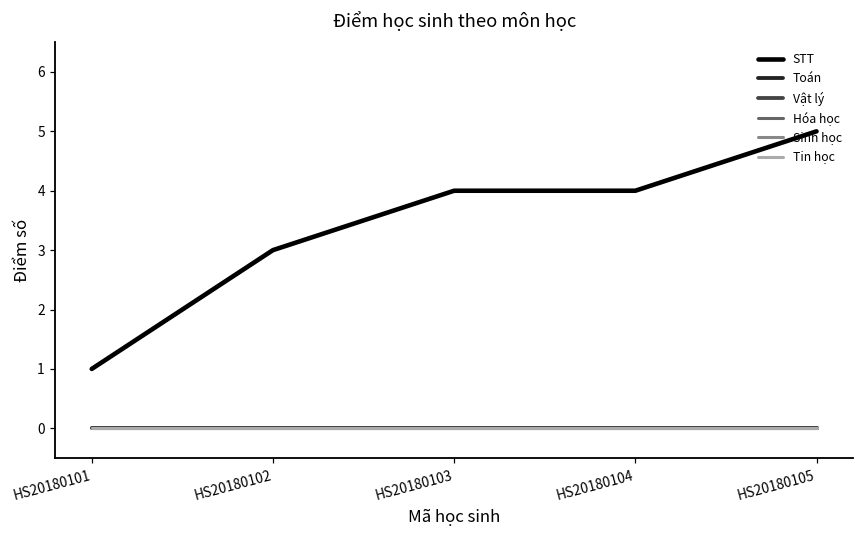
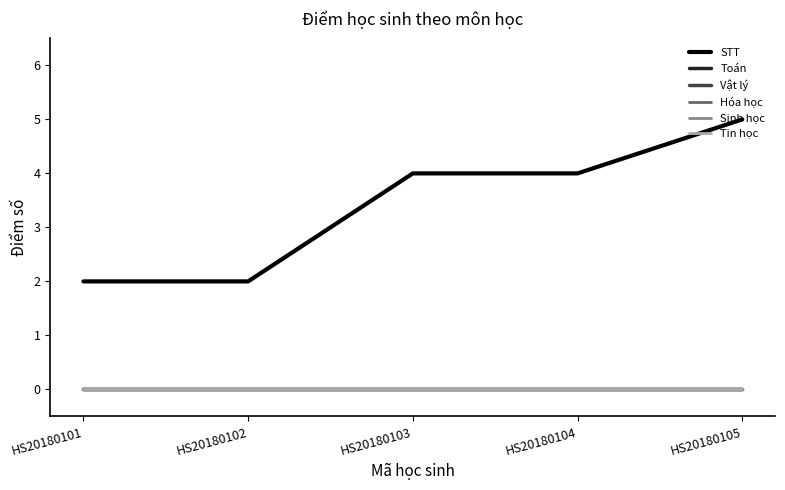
  {
    "STT": {
-     "HS20180101": 1,
-     "HS20180102": 3,
+     "HS20180101": 2,
+     "HS20180102": 2,
      "HS20180103": 4,
      "HS20180104": 4,
      "HS20180105": 5
    },
    "Tin học": {
      "HS20180101": 0,
      "HS20180102": 0,
      "HS20180103": 0,
      "HS20180104": 0,
      "HS20180105": 0
    }
  }
